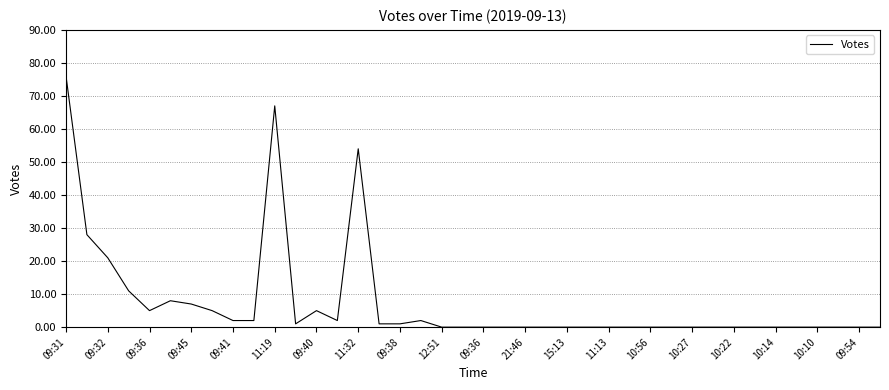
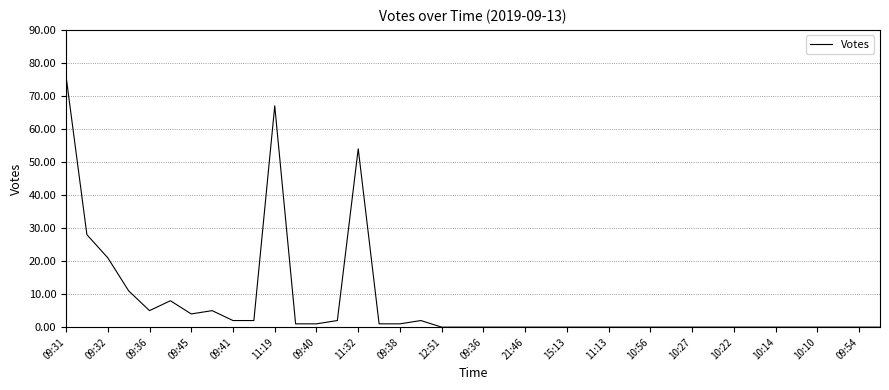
  {
-   "09:45": 7,
+   "09:45": 4,
    "09:41": 2,
    "11:19": 67,
-   "09:40": 5,
+   "09:40": 1,
    "11:32": 54,
    "12:51": 0,
    "21:46": 0,
    "15:13": 0,
    "11:13": 0,
    "10:56": 0,
    "10:27": 0,
    "10:22": 0,
    "10:10": 0,
    "09:54": 0
  }
